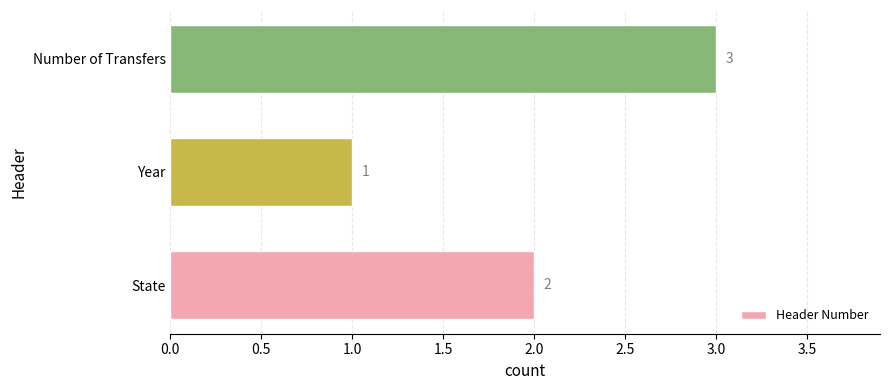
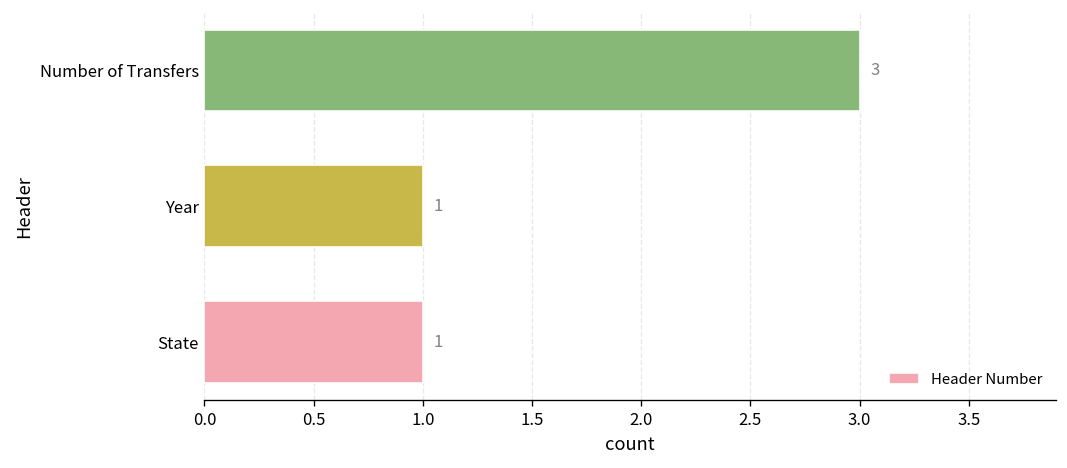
  {
    "Number of Transfers": 3,
    "Year": 1,
-   "State": 2
+   "State": 1
  }
